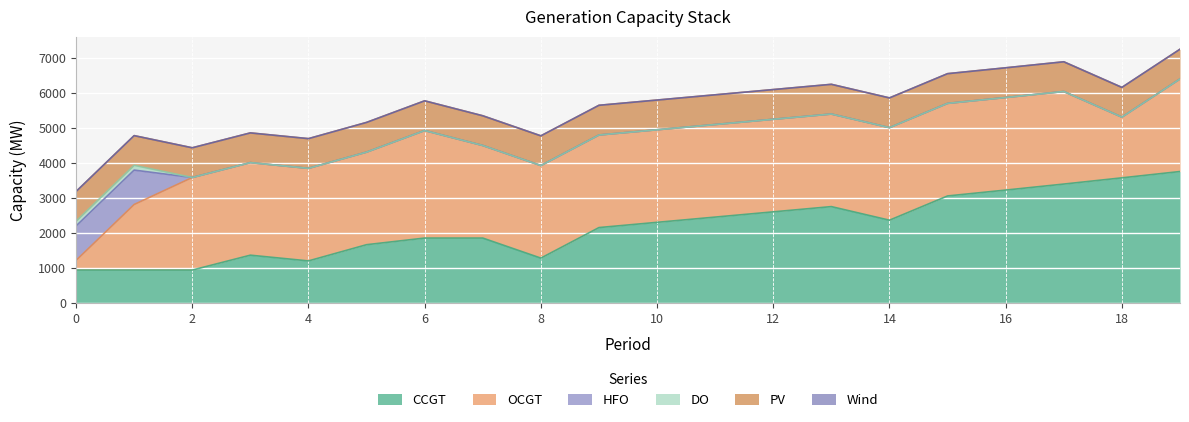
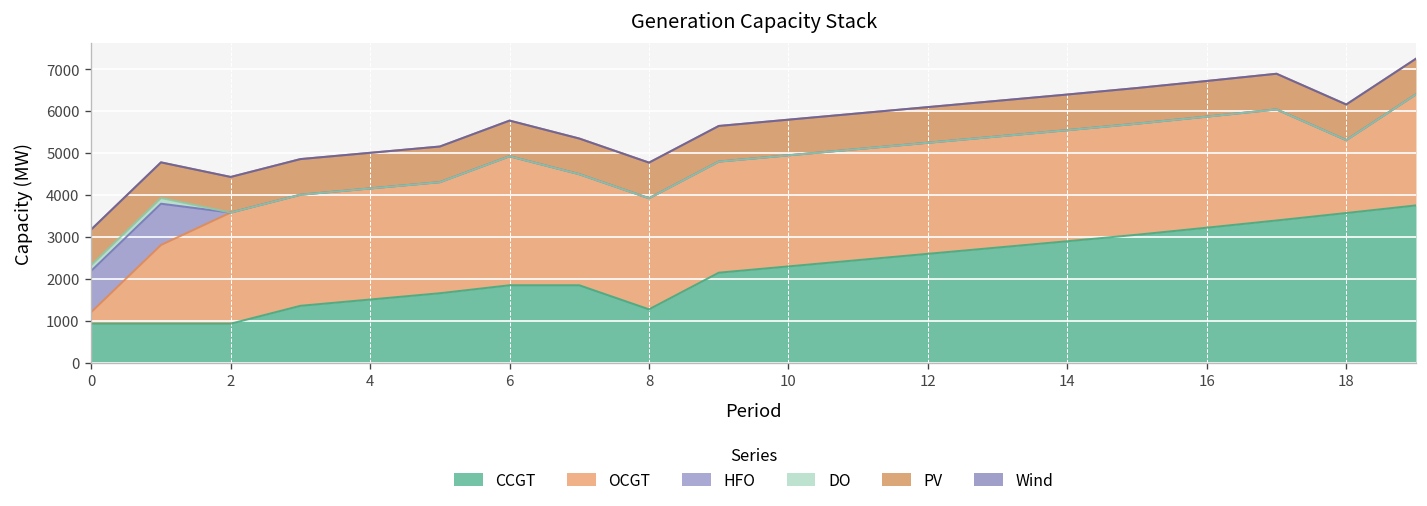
  {
    "CCGT": {
      "0": 900,
      "2": 900,
-     "4": 1200,
+     "4": 1500,
      "6": 1800,
      "8": 1300,
      "10": 2300,
      "12": 2600,
-     "14": 2400,
+     "14": 2900,
      "16": 3200,
      "18": 3600
    },
    "OCGT": {
      "0": 300
    },
    "DO": {
      "0": 100
    }
  }
